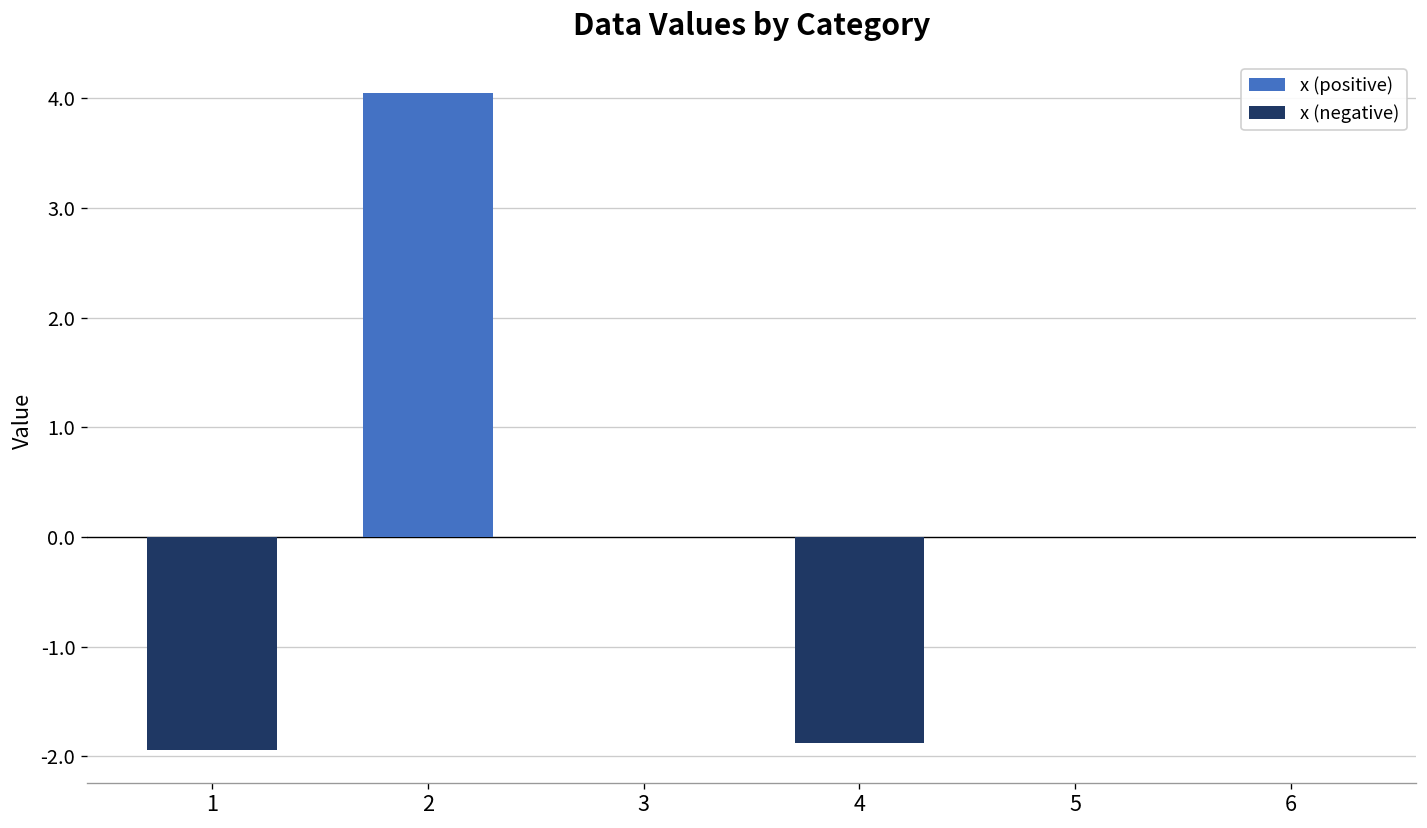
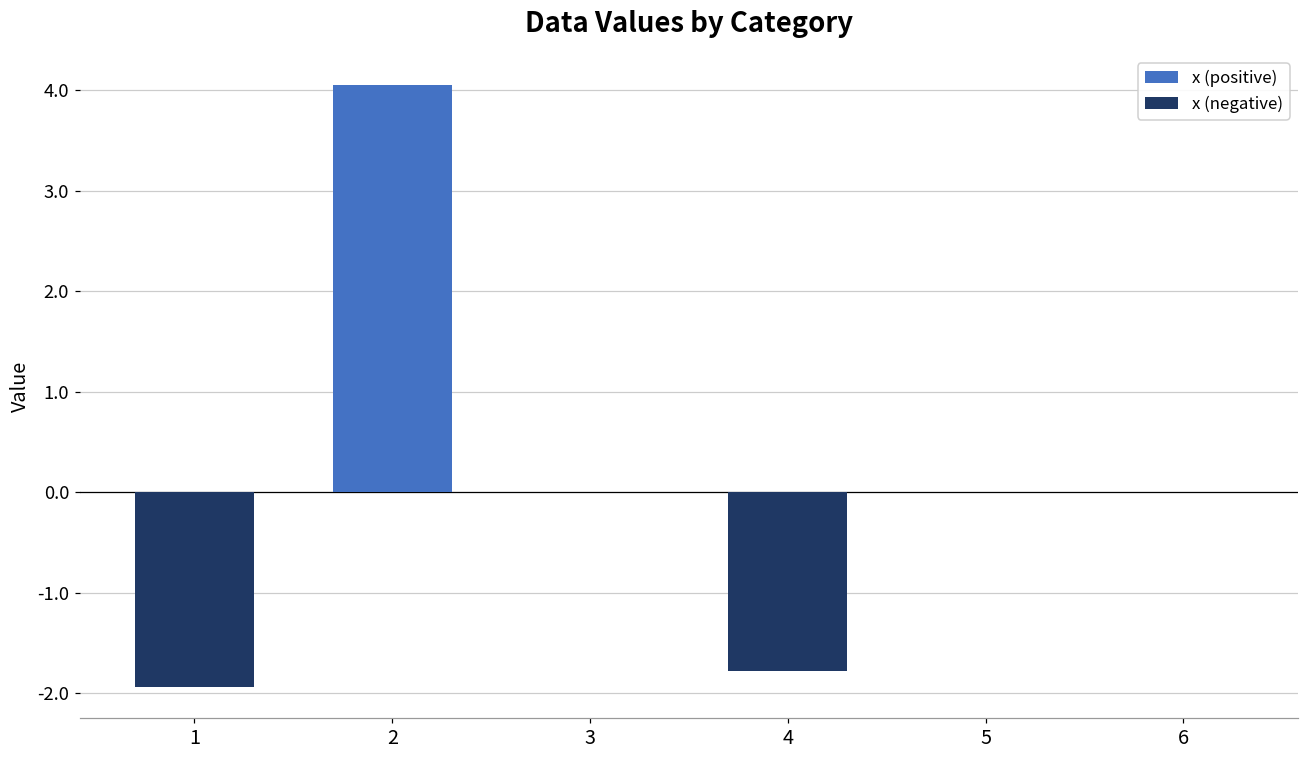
  {
    "x (positive)": {
      "1": 0.0,
      "2": 4.1,
      "3": 0.0,
      "4": 0.0,
      "5": 0.0,
      "6": 0.0
    },
    "x (negative)": {
      "1": -1.9,
      "2": 0.0,
      "3": 0.0,
-     "4": -1.9,
+     "4": -1.8,
      "5": 0.0,
      "6": 0.0
    }
  }
